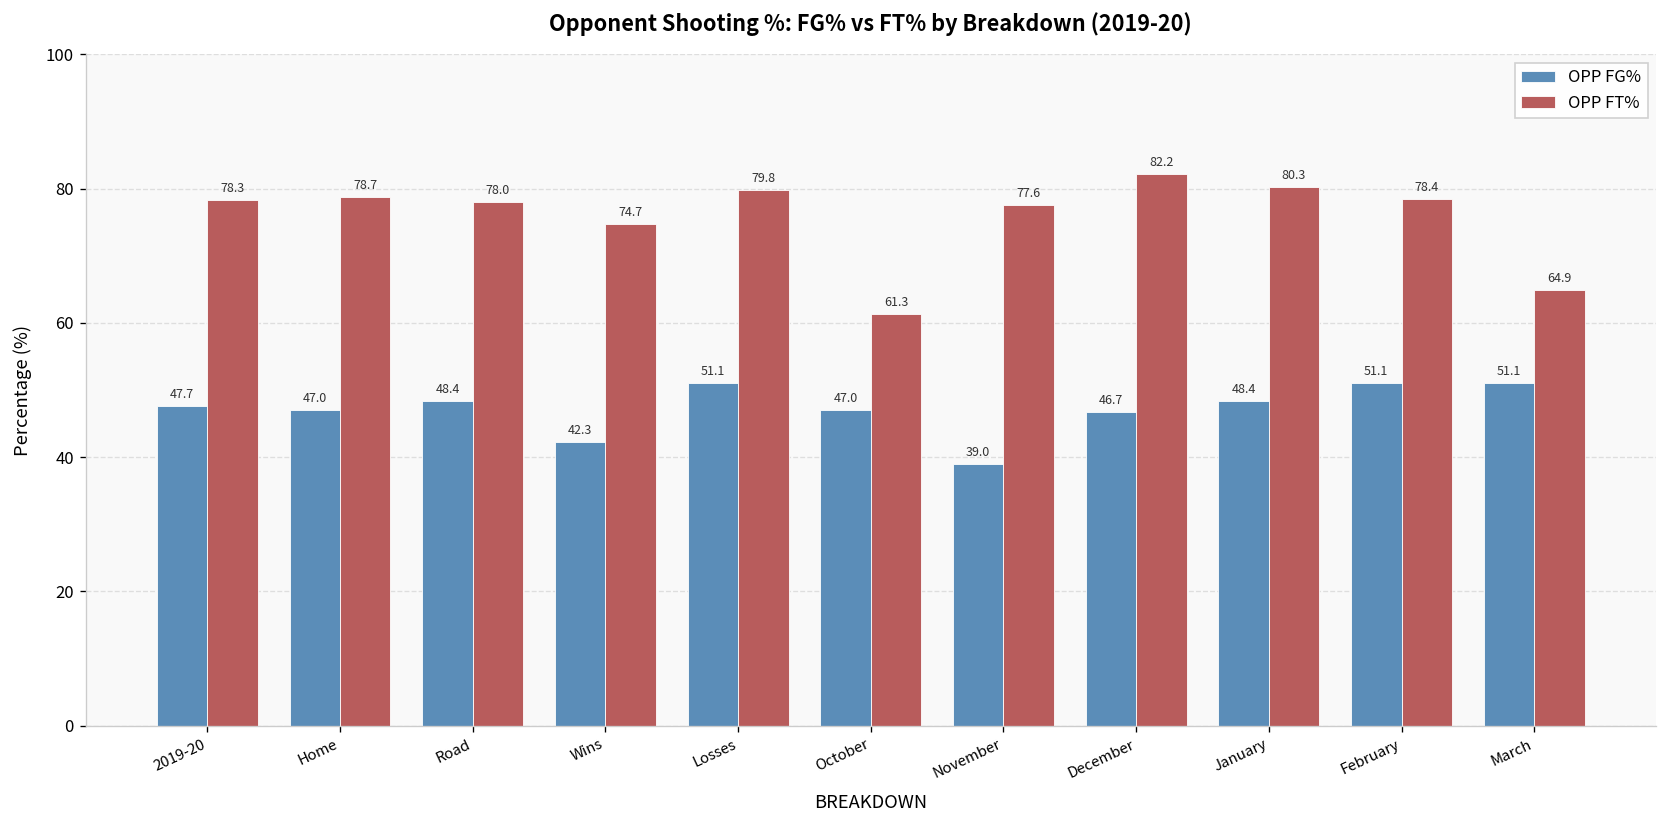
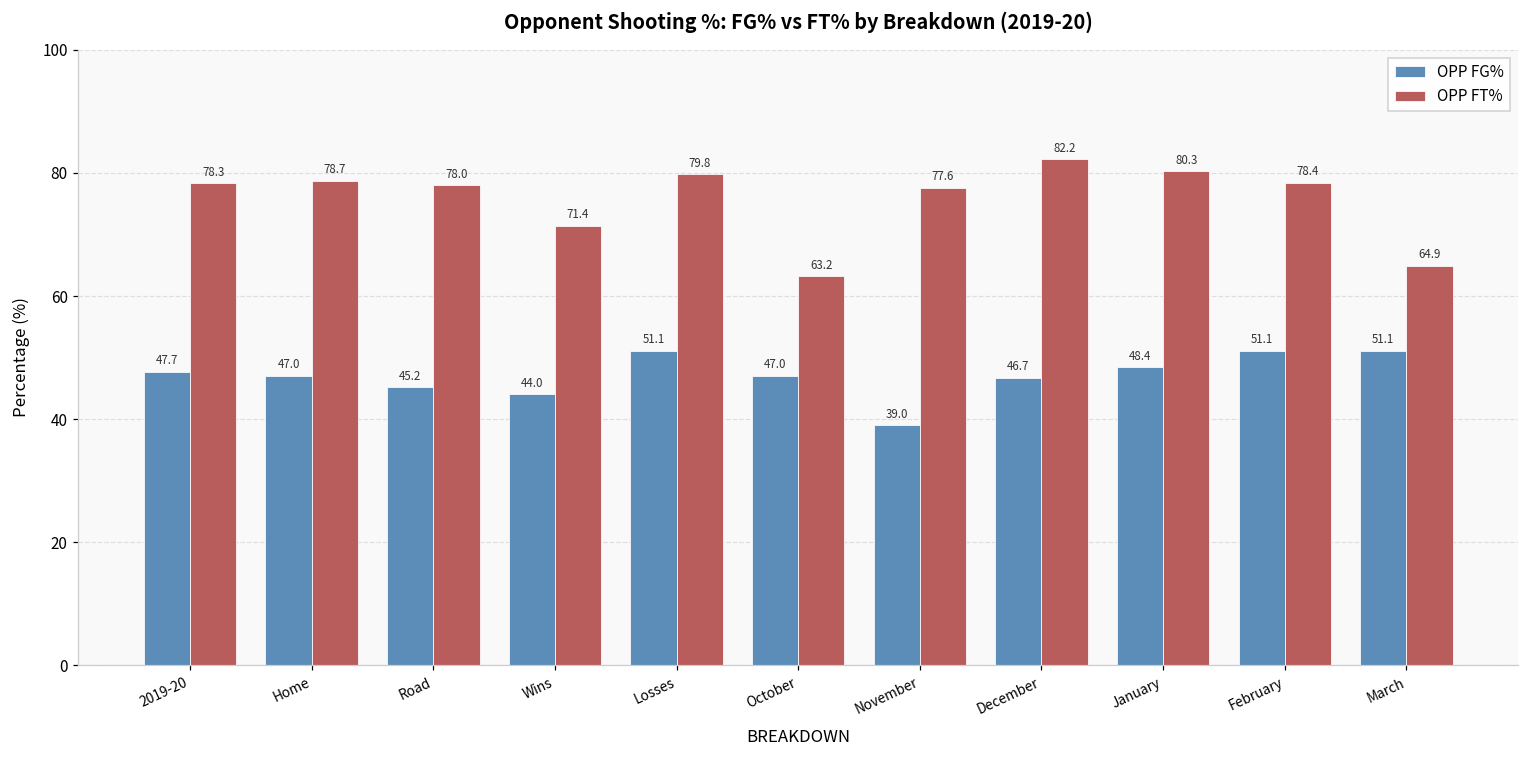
  {
    "OPP FG%": {
      "2019-20": 47.7,
      "Home": 47.0,
-     "Road": 48.4,
-     "Wins": 42.3,
+     "Road": 45.2,
+     "Wins": 44.0,
      "Losses": 51.1,
      "October": 47.0,
      "November": 39.0,
      "December": 46.7,
      "January": 48.4,
      "February": 51.1,
      "March": 51.1
    },
    "OPP FT%": {
      "2019-20": 78.3,
      "Home": 78.7,
      "Road": 78.0,
-     "Wins": 74.7,
+     "Wins": 71.4,
      "Losses": 79.8,
-     "October": 61.3,
+     "October": 63.2,
      "November": 77.6,
      "December": 82.2,
      "January": 80.3,
      "February": 78.4,
      "March": 64.9
    }
  }
